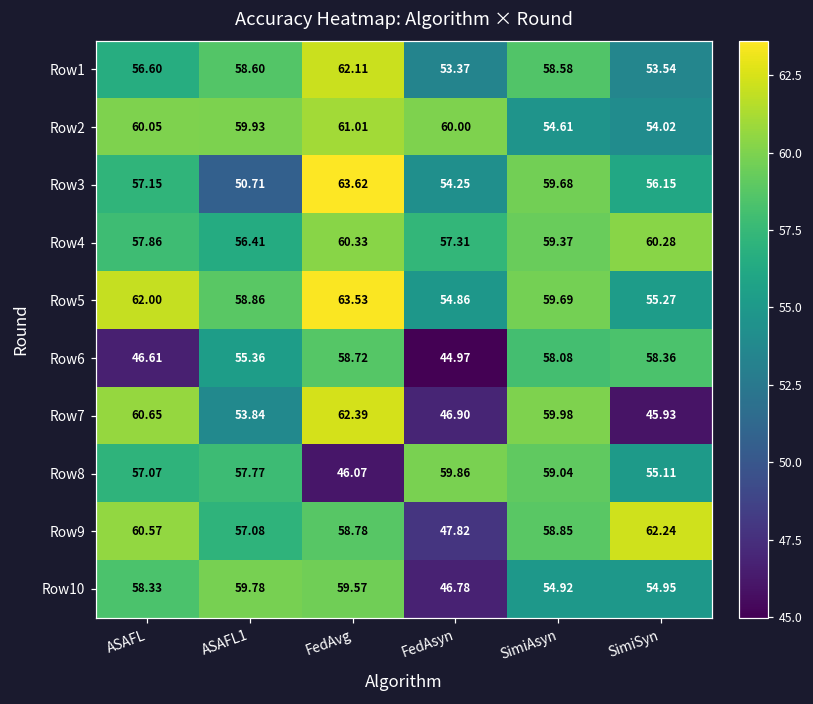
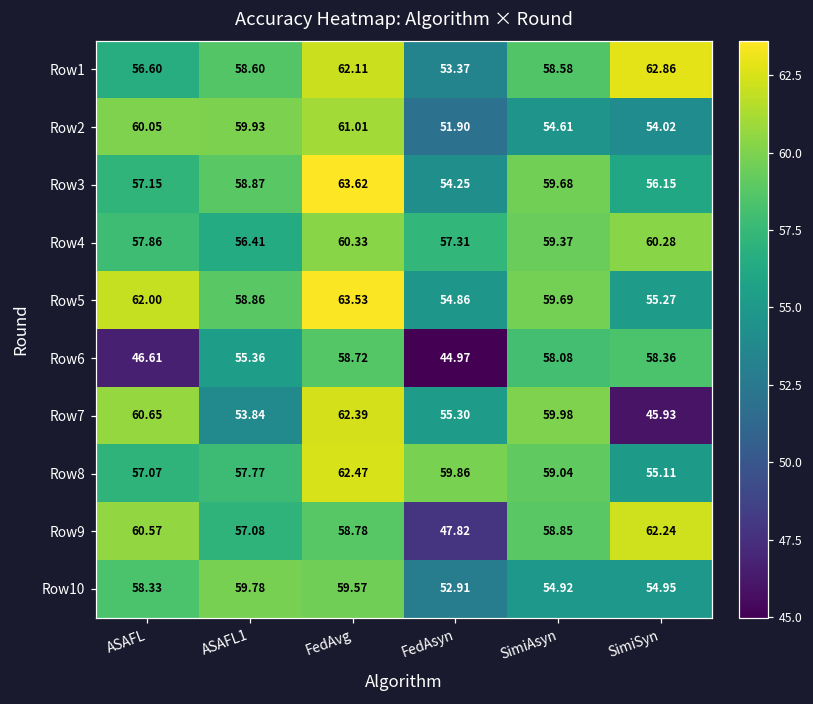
  {
    "Row1": {
      "ASAFL": 56.60,
      "ASAFL1": 58.60,
      "FedAvg": 62.11,
      "FedAsyn": 53.37,
      "SimiAsyn": 58.58,
-     "SimiSyn": 53.54
+     "SimiSyn": 62.86
    },
    "Row2": {
      "ASAFL": 60.05,
      "ASAFL1": 59.93,
      "FedAvg": 61.01,
-     "FedAsyn": 60.00,
+     "FedAsyn": 51.90,
      "SimiAsyn": 54.61,
      "SimiSyn": 54.02
    },
    "Row3": {
      "ASAFL": 57.15,
-     "ASAFL1": 50.71,
+     "ASAFL1": 58.87,
      "FedAvg": 63.62,
      "FedAsyn": 54.25,
      "SimiAsyn": 59.68,
      "SimiSyn": 56.15
    },
    "Row4": {
      "ASAFL": 57.86,
      "ASAFL1": 56.41,
      "FedAvg": 60.33,
      "FedAsyn": 57.31,
      "SimiAsyn": 59.37,
      "SimiSyn": 60.28
    },
    "Row5": {
      "ASAFL": 62.00,
      "ASAFL1": 58.86,
      "FedAvg": 63.53,
      "FedAsyn": 54.86,
      "SimiAsyn": 59.69,
      "SimiSyn": 55.27
    },
    "Row6": {
      "ASAFL": 46.61,
      "ASAFL1": 55.36,
      "FedAvg": 58.72,
      "FedAsyn": 44.97,
      "SimiAsyn": 58.08,
      "SimiSyn": 58.36
    },
    "Row7": {
      "ASAFL": 60.65,
      "ASAFL1": 53.84,
      "FedAvg": 62.39,
-     "FedAsyn": 46.90,
+     "FedAsyn": 55.30,
      "SimiAsyn": 59.98,
      "SimiSyn": 45.93
    },
    "Row8": {
      "ASAFL": 57.07,
      "ASAFL1": 57.77,
-     "FedAvg": 46.07,
+     "FedAvg": 62.47,
      "FedAsyn": 59.86,
      "SimiAsyn": 59.04,
      "SimiSyn": 55.11
    },
    "Row9": {
      "ASAFL": 60.57,
      "ASAFL1": 57.08,
      "FedAvg": 58.78,
      "FedAsyn": 47.82,
      "SimiAsyn": 58.85,
      "SimiSyn": 62.24
    },
    "Row10": {
      "ASAFL": 58.33,
      "ASAFL1": 59.78,
      "FedAvg": 59.57,
-     "FedAsyn": 46.78,
+     "FedAsyn": 52.91,
      "SimiAsyn": 54.92,
      "SimiSyn": 54.95
    }
  }
